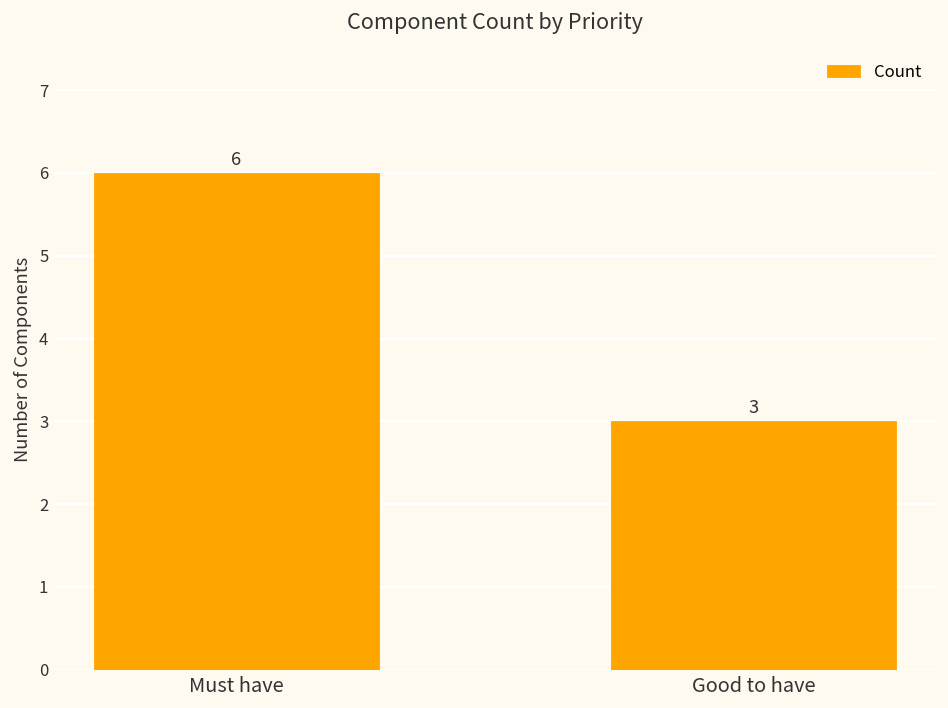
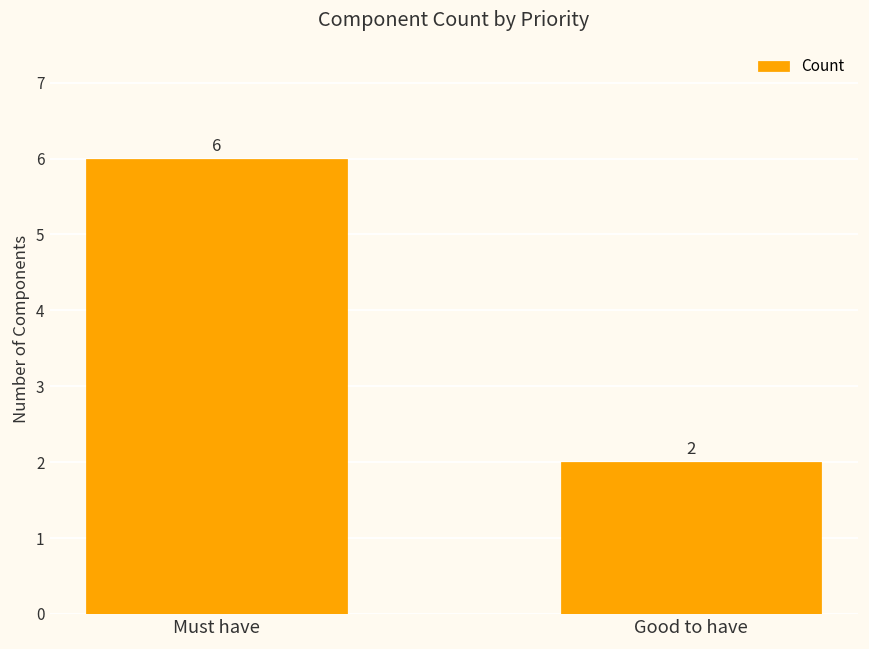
  {
    "Must have": 6,
-   "Good to have": 3
+   "Good to have": 2
  }
